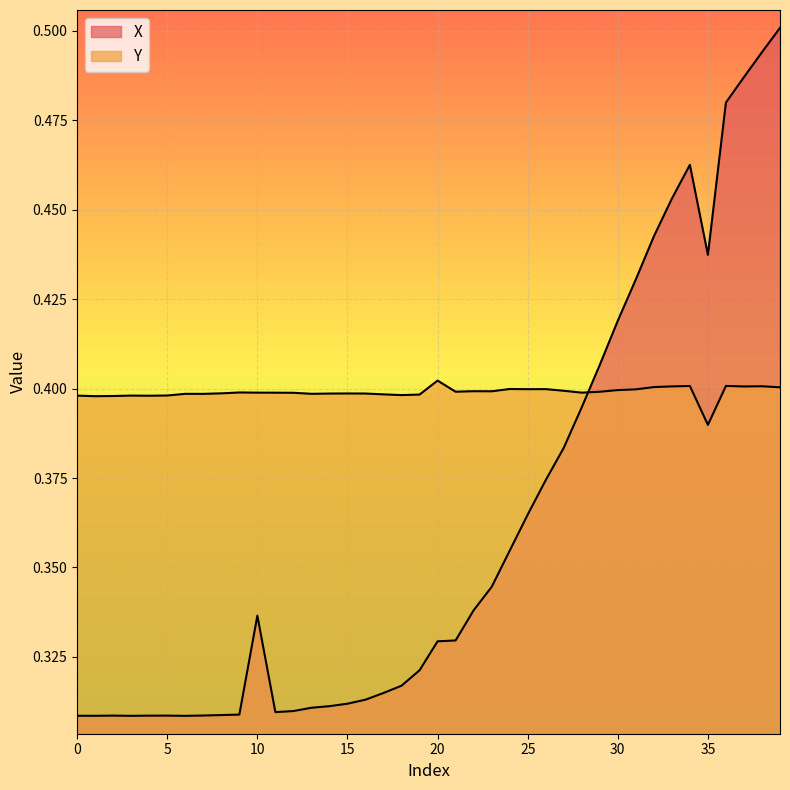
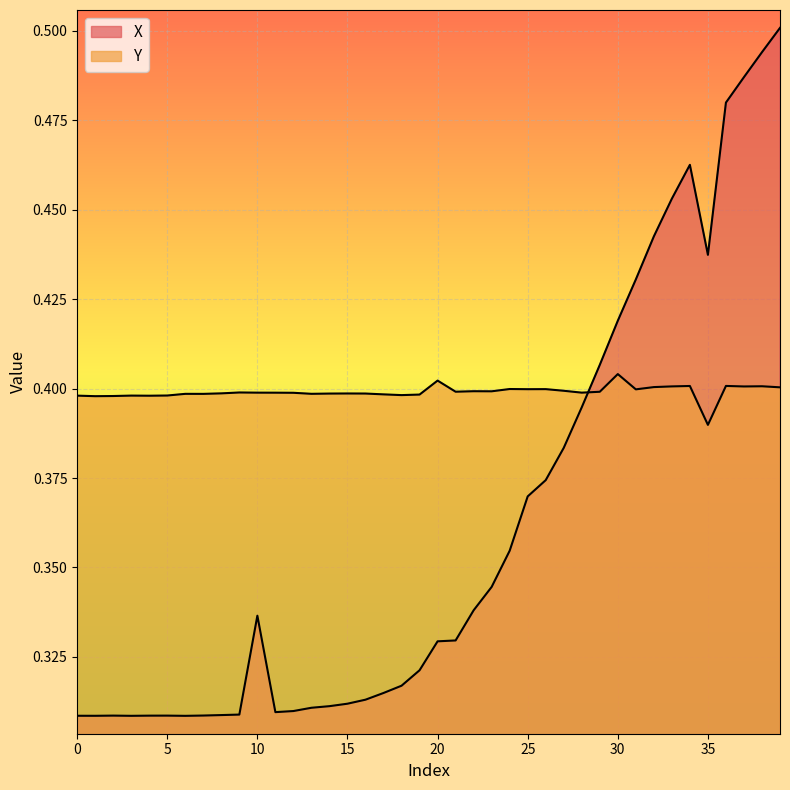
  {
    "X": {
      "0": 0.309,
      "5": 0.309,
      "10": 0.337,
      "15": 0.312,
      "20": 0.329,
-     "25": 0.365,
+     "25": 0.370,
      "30": 0.419,
      "35": 0.437
    },
    "Y": {
      "0": 0.398,
      "5": 0.398,
      "10": 0.399,
      "15": 0.399,
      "20": 0.402,
      "25": 0.400,
-     "30": 0.400,
+     "30": 0.404,
      "35": 0.390
    }
  }
